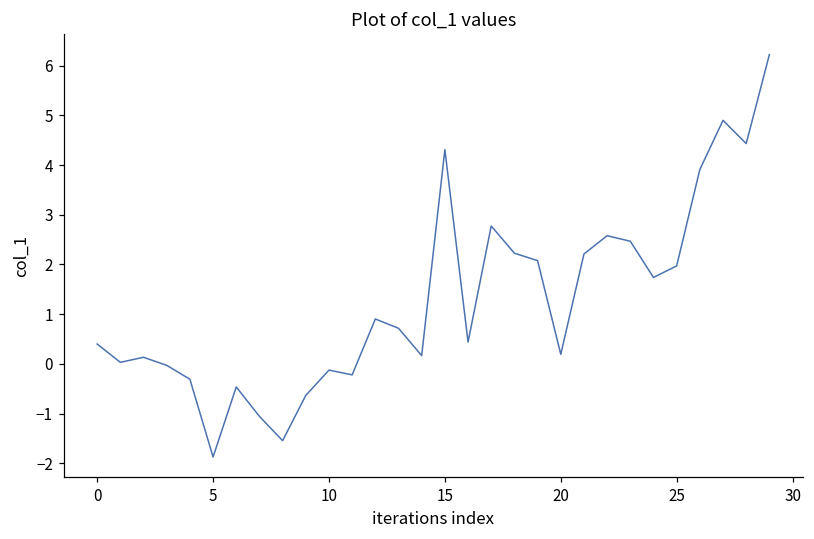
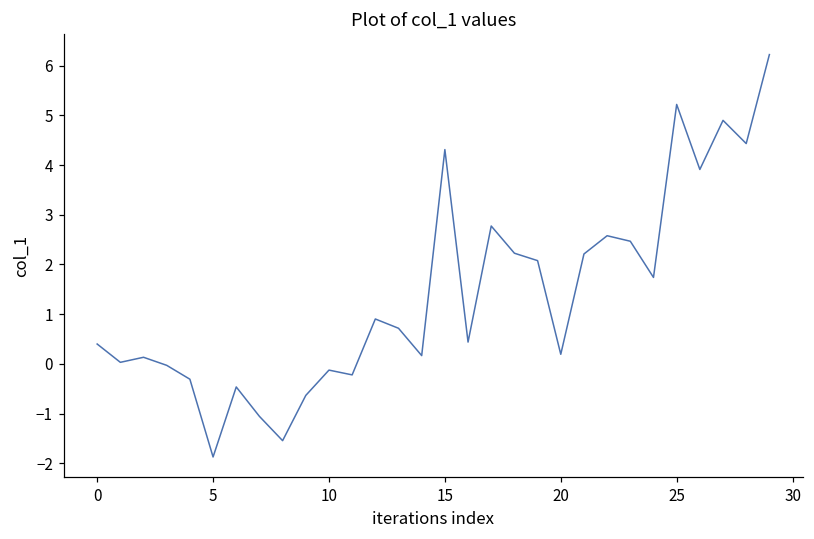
  {
    "0": 0.4,
    "5": -1.9,
    "10": -0.1,
    "15": 4.3,
    "20": 0.2,
-   "25": 2.0
+   "25": 5.2
  }
